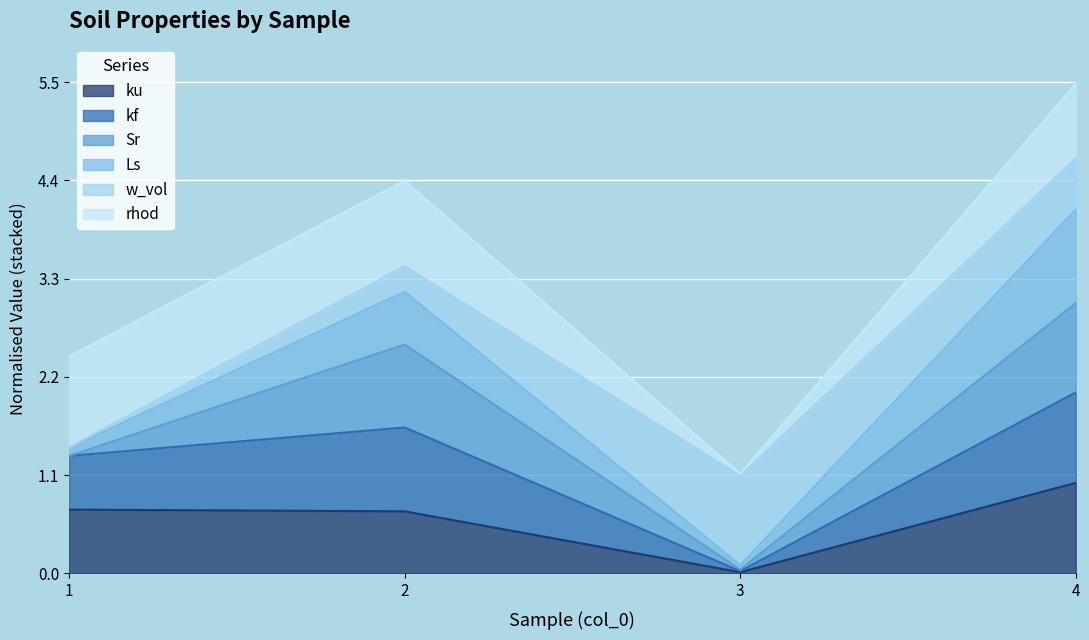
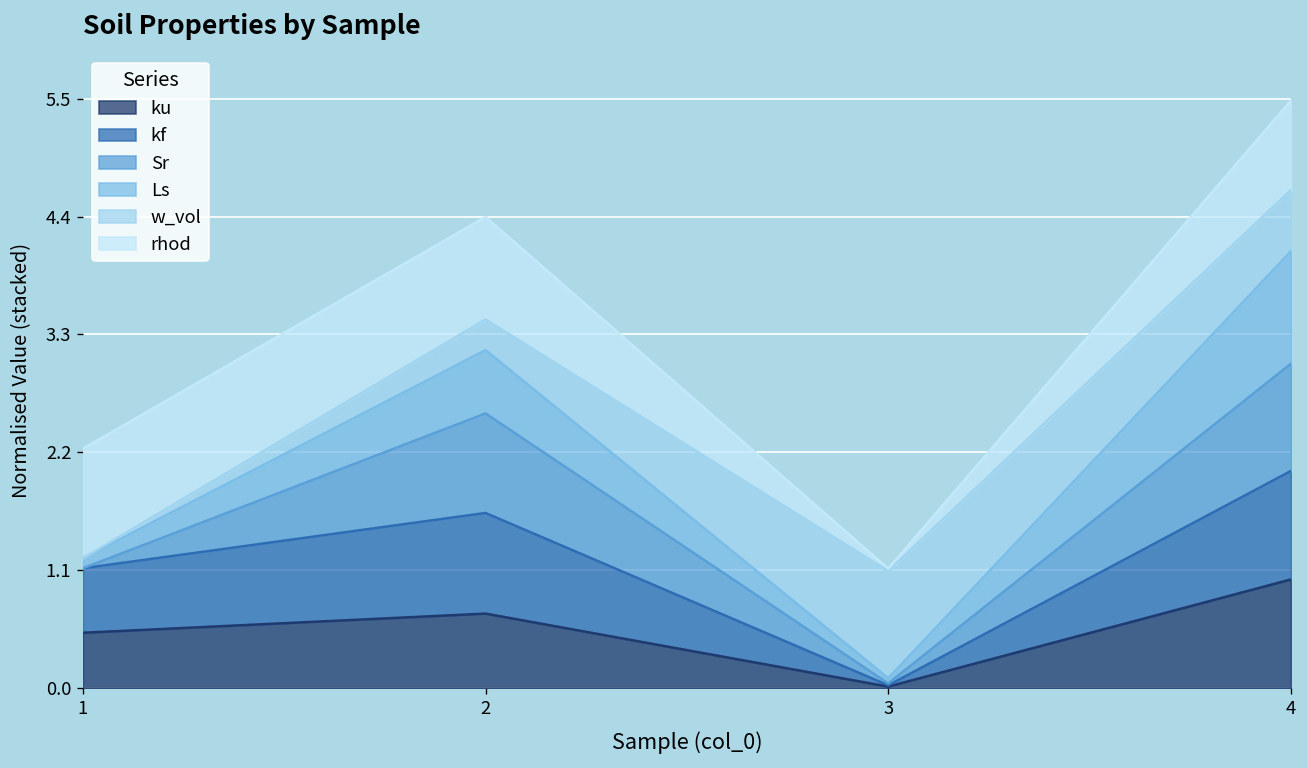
  {
    "ku": {
-     "1": 0.7,
+     "1": 0.5,
      "2": 0.7,
      "4": 1.0
    },
    "kf": {
      "2": 0.9,
      "4": 1.0
    }
  }
